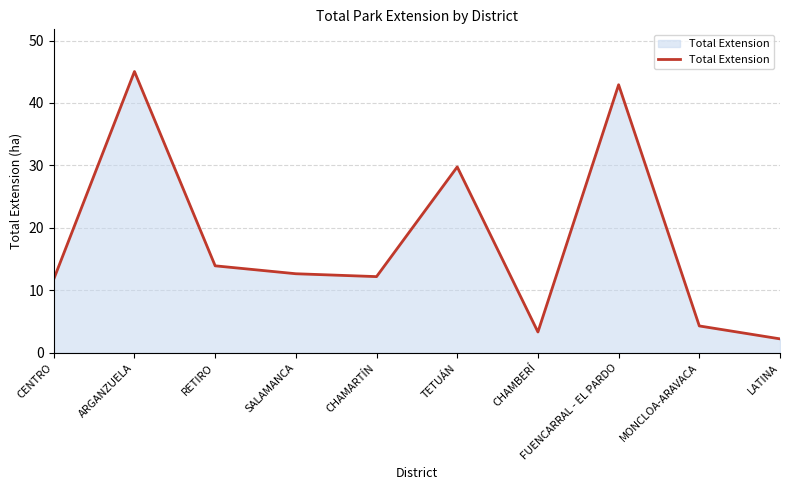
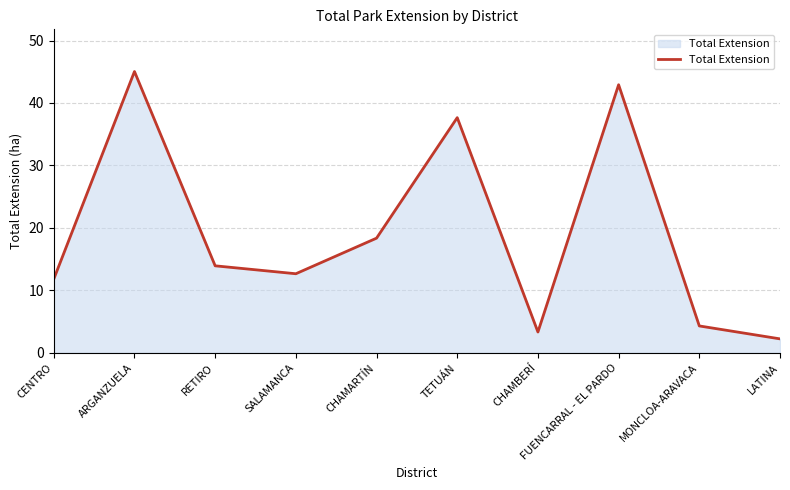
  {
    "CENTRO": 12,
    "ARGANZUELA": 45,
    "RETIRO": 14,
    "SALAMANCA": 13,
-   "CHAMARTÍN": 12,
-   "TETUÁN": 30,
+   "CHAMARTÍN": 18,
+   "TETUÁN": 38,
    "CHAMBERÍ": 3,
    "FUENCARRAL - EL PARDO": 43,
    "MONCLOA-ARAVACA": 4,
    "LATINA": 2
  }
